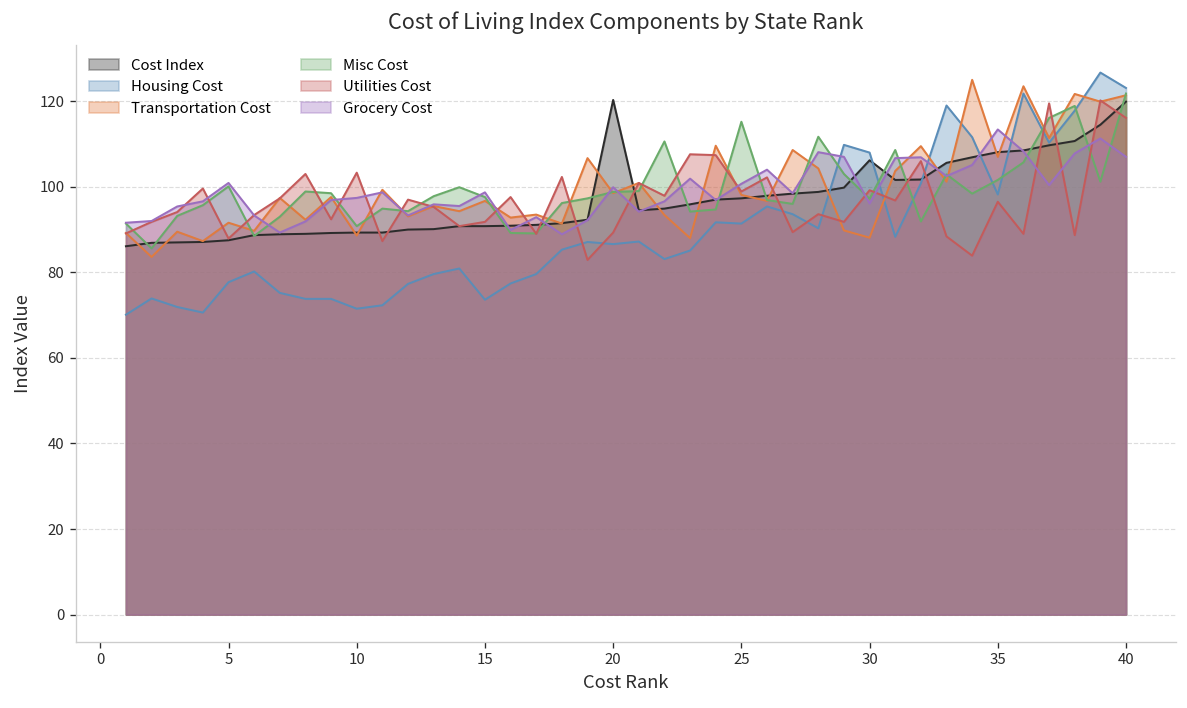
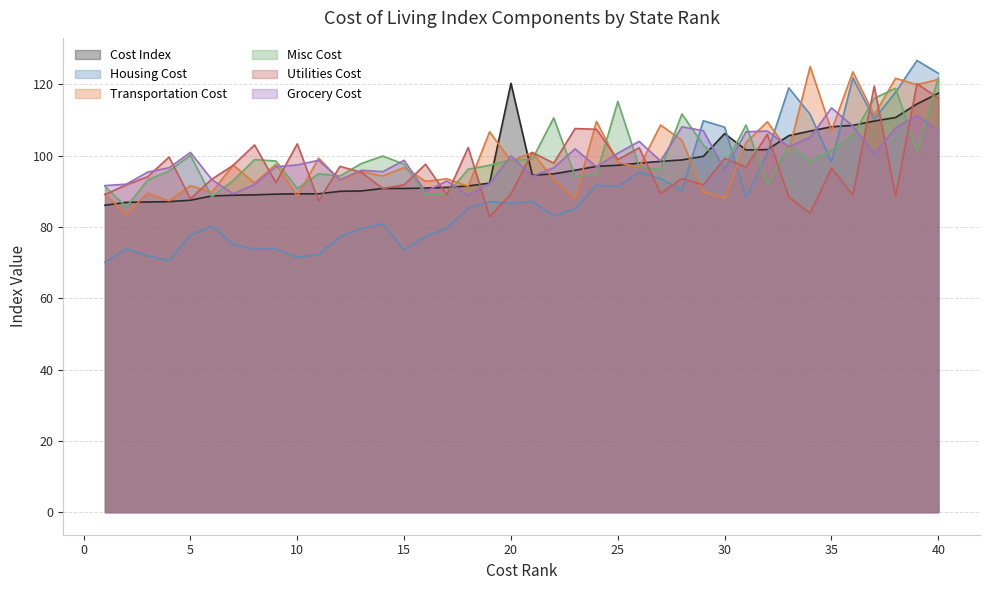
  {
    "Cost Index": {
      "15": 91,
      "20": 120,
      "25": 97,
      "30": 106,
      "35": 108,
-     "40": 120
+     "40": 118
    }
  }
